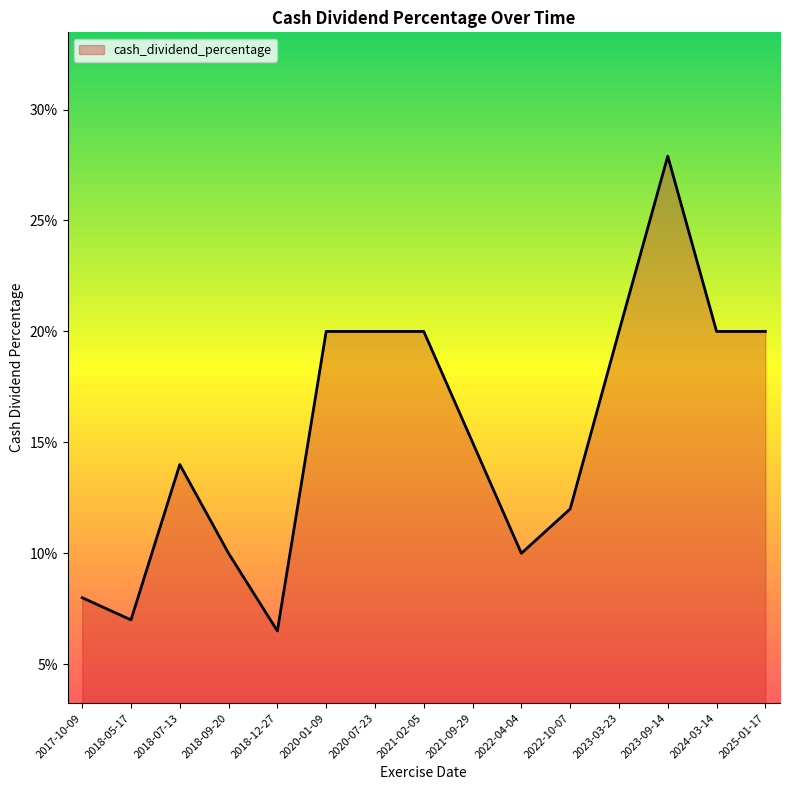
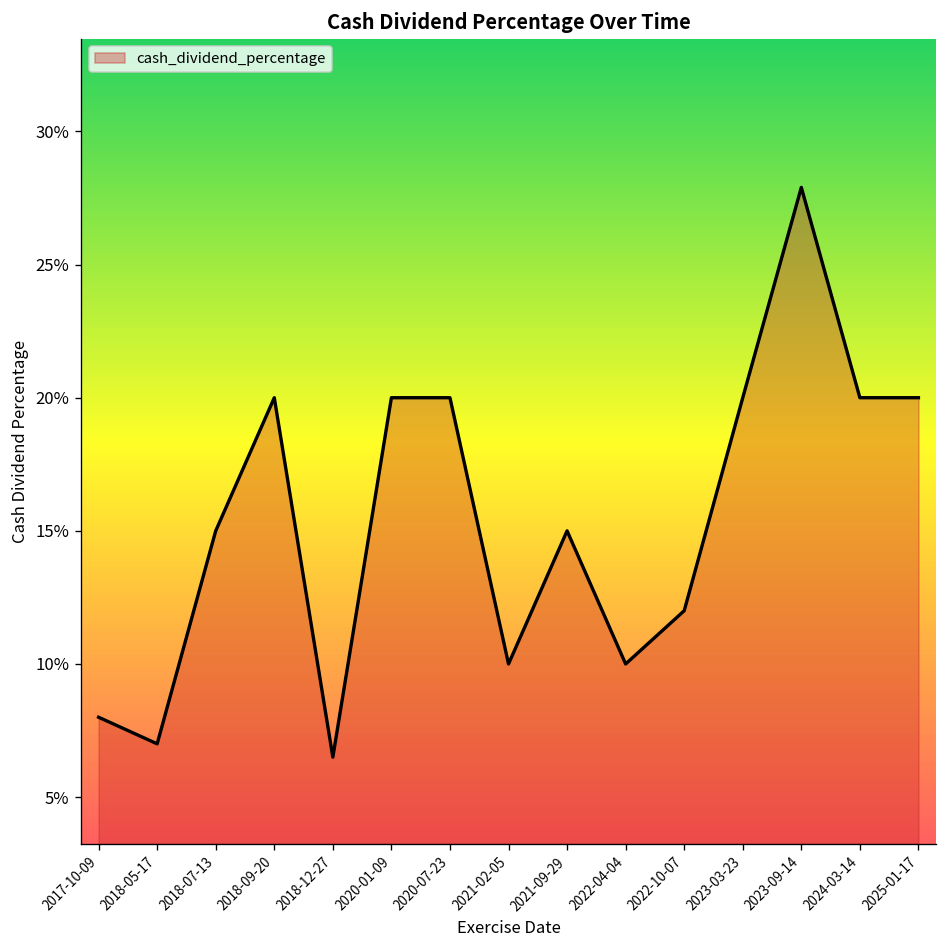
  {
    "2017-10-09": "8.0%",
    "2018-05-17": "7.0%",
-   "2018-07-13": "14.0%",
-   "2018-09-20": "10.0%",
+   "2018-07-13": "15.0%",
+   "2018-09-20": "20.0%",
    "2018-12-27": "6.5%",
    "2020-01-09": "20.0%",
    "2020-07-23": "20.0%",
-   "2021-02-05": "20.0%",
+   "2021-02-05": "10.0%",
    "2021-09-29": "15.0%",
    "2022-04-04": "10.0%",
    "2022-10-07": "12.0%",
    "2023-03-23": "20.0%",
    "2023-09-14": "27.9%",
    "2024-03-14": "20.0%",
    "2025-01-17": "20.0%"
  }
